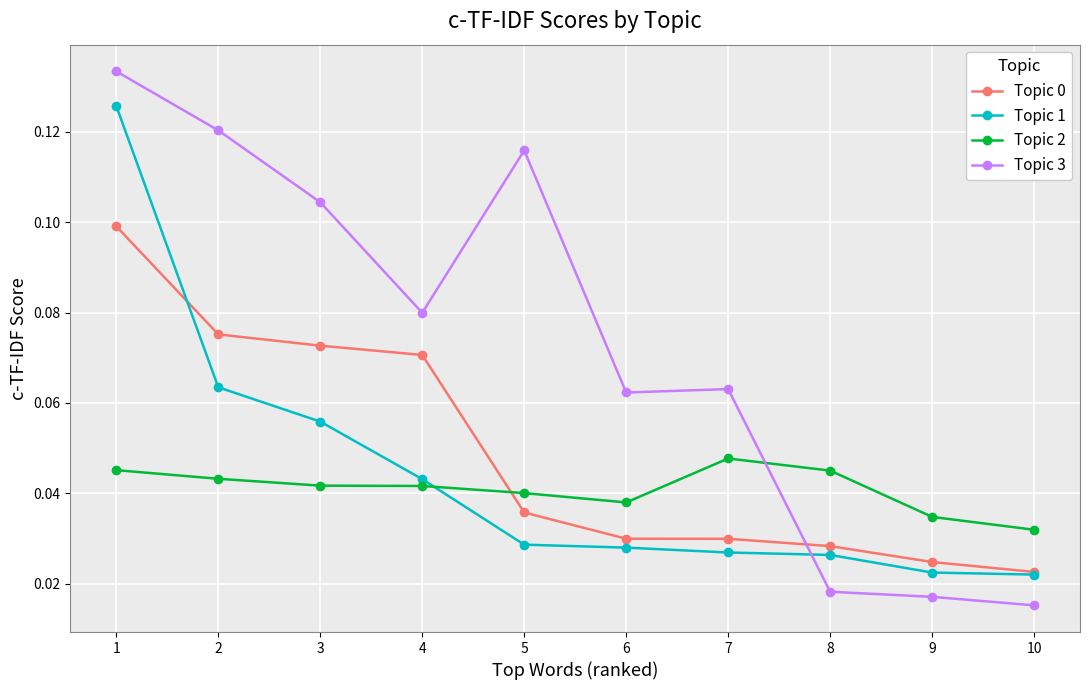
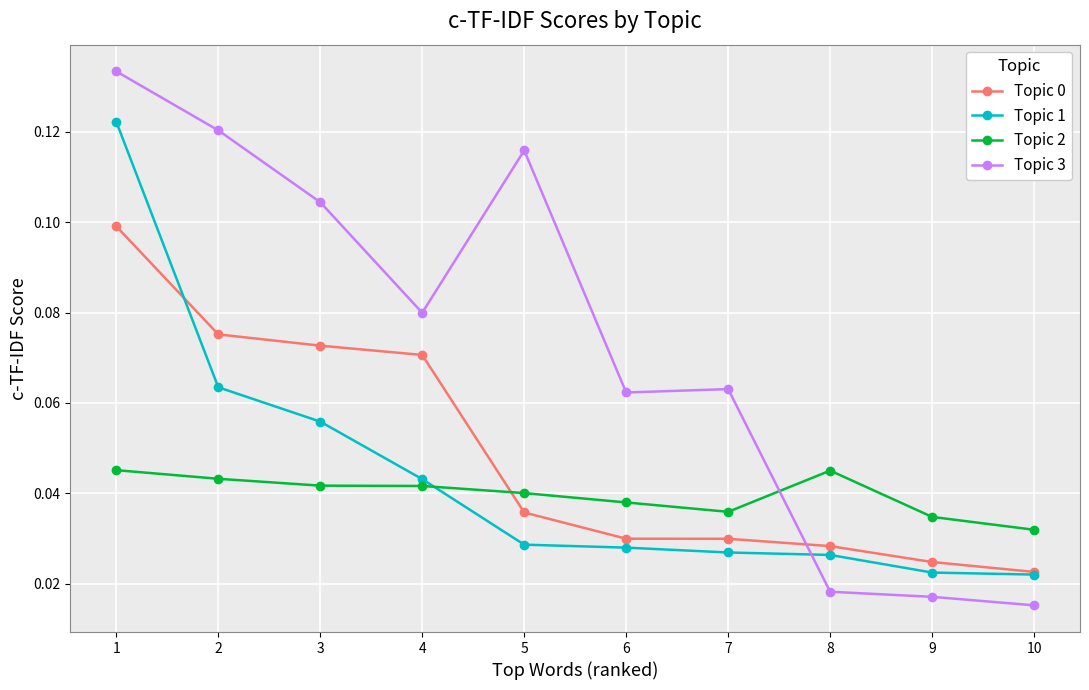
  {
    "Topic 0": {
      "1": 0.099,
      "2": 0.075,
      "3": 0.073,
      "4": 0.071,
      "5": 0.036,
      "6": 0.030,
      "7": 0.030,
      "8": 0.028,
      "9": 0.025,
      "10": 0.023
    },
    "Topic 1": {
-     "1": 0.126,
+     "1": 0.122,
      "2": 0.063,
      "3": 0.056,
      "4": 0.043,
      "5": 0.029,
      "6": 0.028,
      "7": 0.027,
      "8": 0.026,
      "9": 0.022,
      "10": 0.022
    },
    "Topic 2": {
      "1": 0.045,
      "2": 0.043,
      "3": 0.042,
      "4": 0.042,
      "5": 0.040,
      "6": 0.038,
-     "7": 0.048,
+     "7": 0.036,
      "8": 0.045,
      "9": 0.035,
      "10": 0.032
    },
    "Topic 3": {
      "1": 0.133,
      "2": 0.120,
      "3": 0.104,
      "4": 0.080,
      "5": 0.116,
      "6": 0.062,
      "7": 0.063,
      "8": 0.018,
      "9": 0.017,
      "10": 0.015
    }
  }
